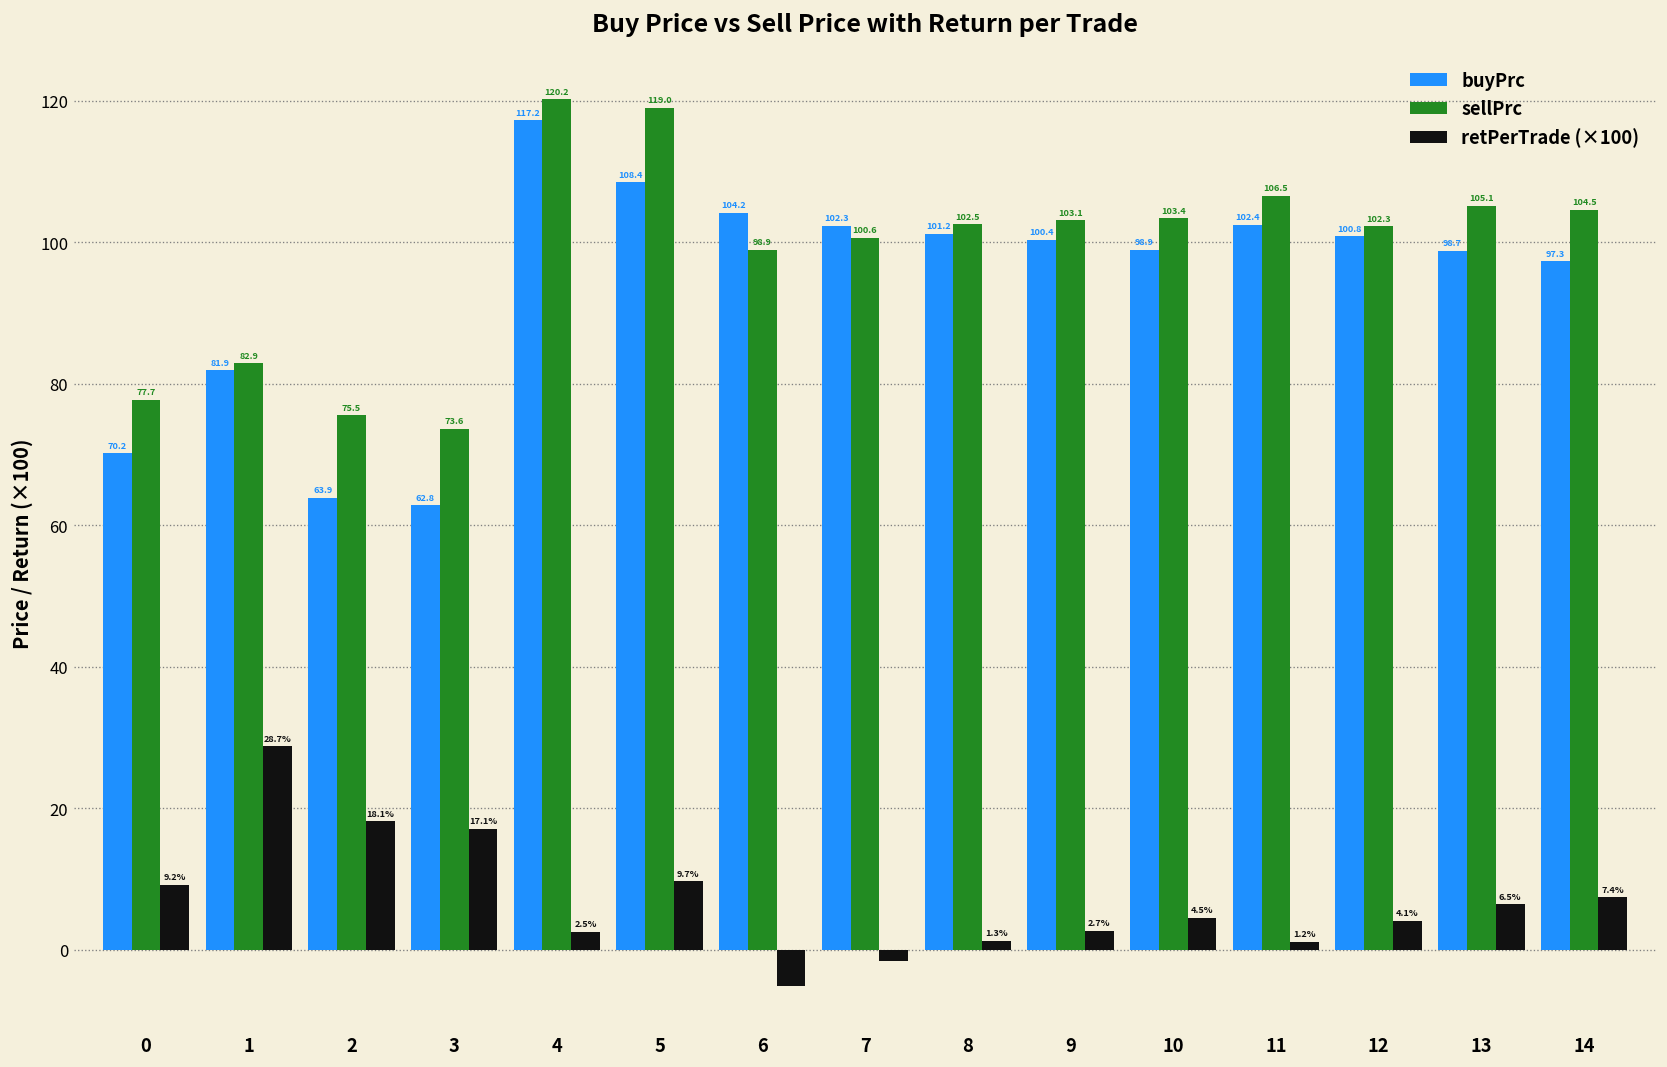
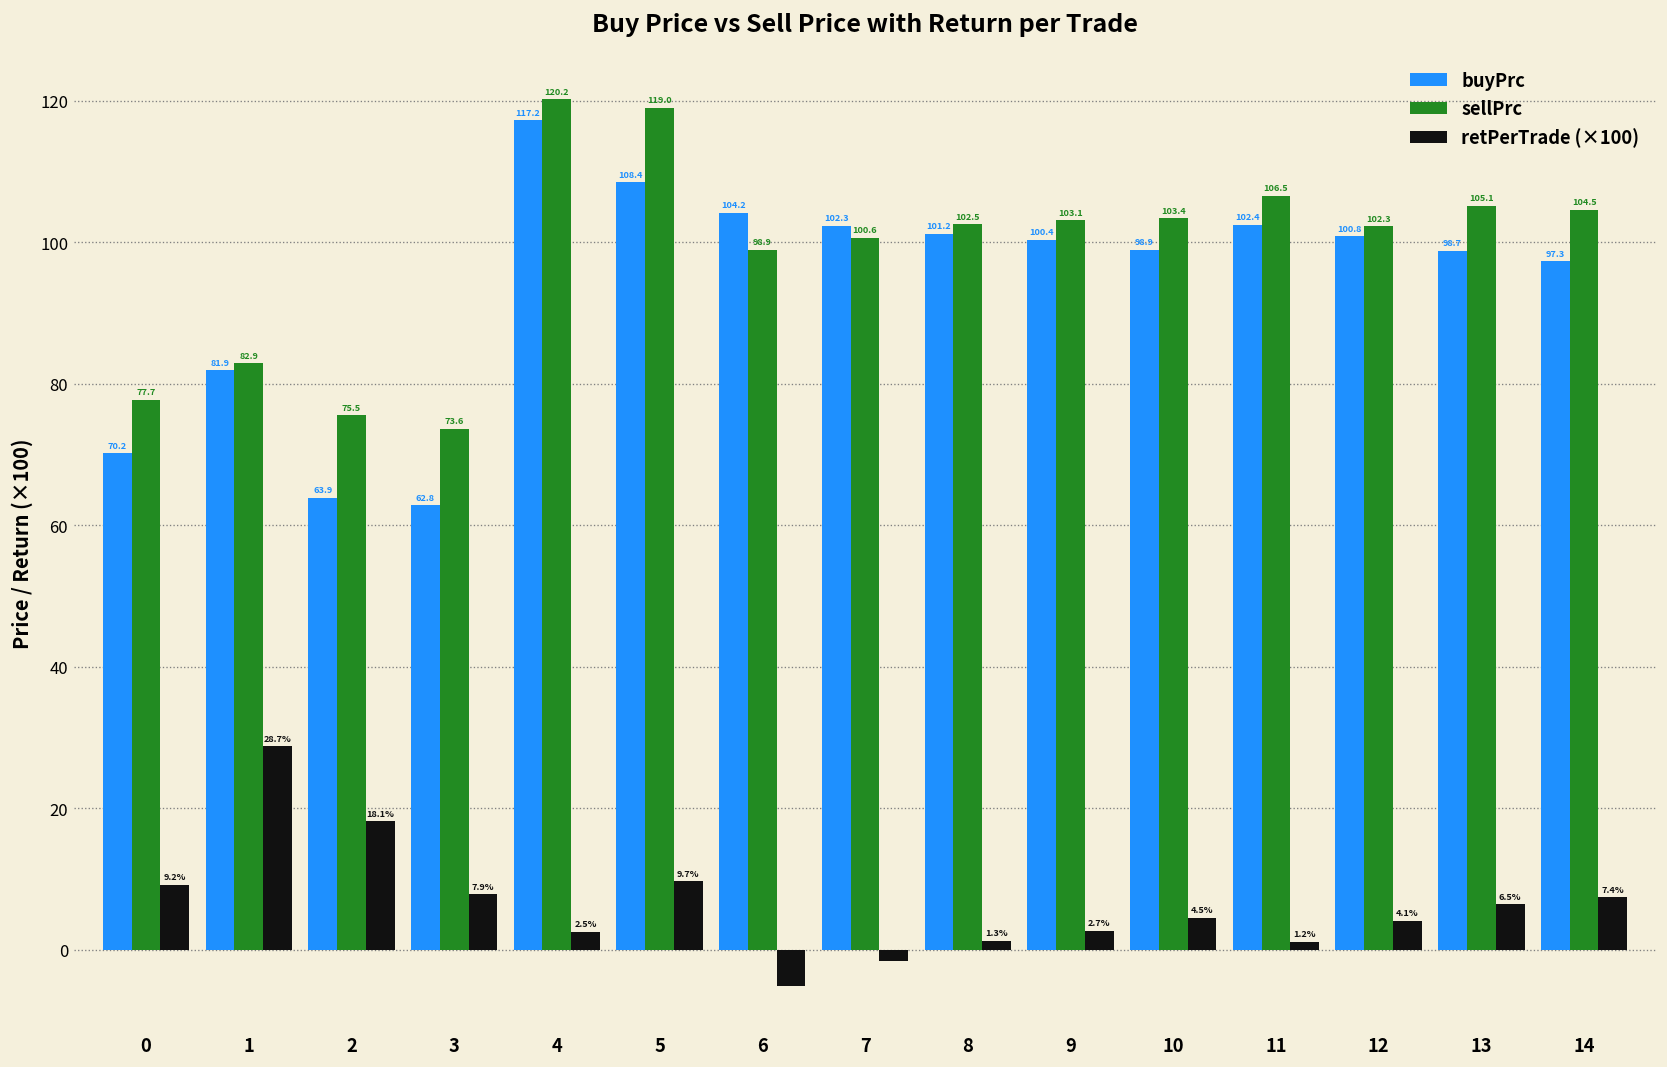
  {
    "buyPrc": {
      "0": "70.2",
      "1": "81.9",
      "2": "63.9",
      "3": "62.8",
      "4": "117.2",
      "5": "108.4",
      "6": "104.2",
      "7": "102.3",
      "8": "101.2",
      "9": "100.4",
      "10": "98.9",
      "11": "102.4",
      "12": "100.8",
      "13": "98.7",
      "14": "97.3"
    },
    "sellPrc": {
      "0": "77.7",
      "1": "82.9",
      "2": "75.5",
      "3": "73.6",
      "4": "120.2",
      "5": "119.0",
      "6": "98.9",
      "7": "100.6",
      "8": "102.5",
      "9": "103.1",
      "10": "103.4",
      "11": "106.5",
      "12": "102.3",
      "13": "105.1",
      "14": "104.5"
    },
    "retPerTrade (×100)": {
      "0": "9.2%",
      "1": "28.7%",
      "2": "18.1%",
-     "3": "17.1%",
+     "3": "7.9%",
      "4": "2.5%",
      "5": "9.7%",
      "8": "1.3%",
      "9": "2.7%",
      "10": "4.5%",
      "11": "1.2%",
      "12": "4.1%",
      "13": "6.5%",
      "14": "7.4%"
    }
  }
